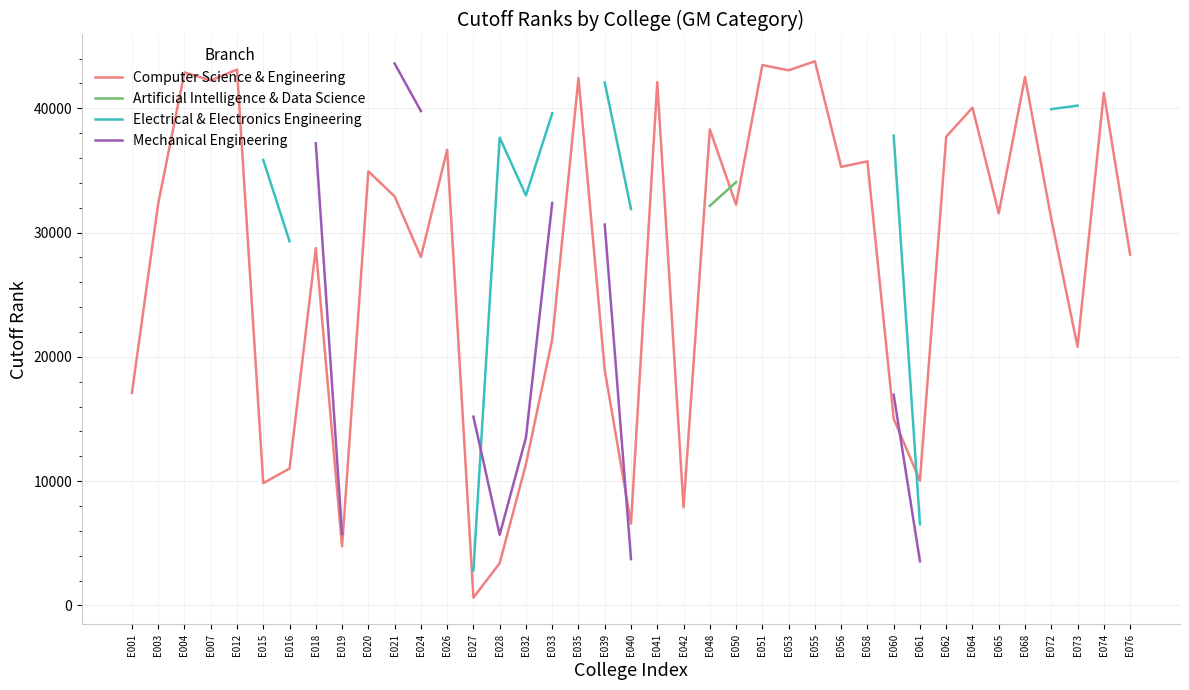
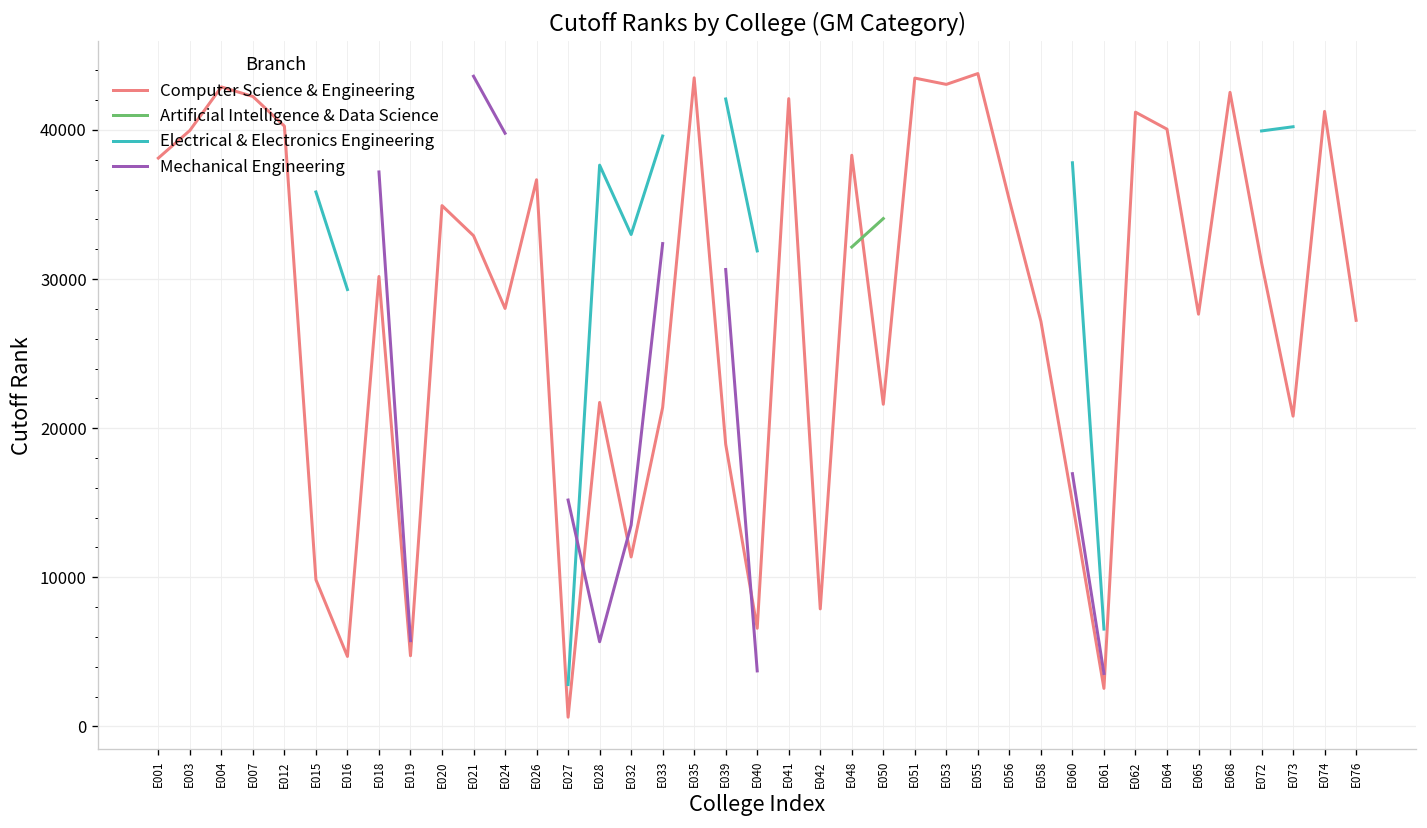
  {
    "Computer Science & Engineering": {
-     "E001": 17100,
-     "E003": 32300,
+     "E001": 38100,
+     "E003": 40000,
      "E004": 42900,
      "E007": 42200,
-     "E012": 43100,
+     "E012": 40300,
      "E015": 9800,
-     "E016": 11000,
-     "E018": 28800,
+     "E016": 4700,
+     "E018": 30200,
      "E019": 4700,
      "E020": 34900,
      "E024": 28000,
      "E026": 36700,
      "E027": 600,
-     "E028": 3400,
+     "E028": 21700,
      "E032": 11400,
      "E033": 21400,
-     "E035": 42400,
+     "E035": 43500,
      "E039": 18900,
      "E040": 6600,
      "E041": 42100,
      "E042": 7900,
      "E048": 38300,
-     "E050": 32200,
+     "E050": 21600,
      "E051": 43500,
      "E053": 43100,
      "E055": 43800,
      "E056": 35300,
-     "E058": 35700,
+     "E058": 27200,
      "E060": 15000,
-     "E061": 10000,
-     "E062": 37700,
+     "E061": 2600,
+     "E062": 41200,
      "E064": 40100,
-     "E065": 31600,
+     "E065": 27600,
      "E068": 42500,
      "E072": 31100,
      "E073": 20800,
      "E074": 41200,
-     "E076": 28200
+     "E076": 27200
    },
    "Artificial Intelligence & Data Science": {
      "E003": 27200,
      "E032": 16800,
      "E041": 43300,
      "E048": 32200,
      "E050": 34100
    },
    "Electrical & Electronics Engineering": {
      "E001": 42600,
      "E007": 36800,
      "E015": 35800,
      "E016": 29300,
      "E019": 43300,
      "E027": 2800,
      "E028": 37600,
      "E032": 33000,
      "E033": 39600,
      "E039": 42100,
      "E040": 31900,
      "E042": 37700,
      "E050": 40500,
      "E056": 36400,
      "E060": 37800,
      "E061": 6500,
      "E065": 43000,
      "E072": 39900,
      "E073": 40200
    },
    "Mechanical Engineering": {
      "E001": 21700,
      "E007": 37700,
      "E015": 12200,
      "E018": 37200,
      "E019": 5700,
      "E021": 43600,
      "E024": 39800,
      "E027": 15200,
      "E028": 5700,
      "E032": 13500,
      "E033": 32400,
      "E039": 30600,
      "E040": 3700,
      "E042": 18600,
      "E050": 35500,
      "E055": 31500,
      "E060": 17000,
      "E061": 3600,
      "E073": 25300
    }
  }
